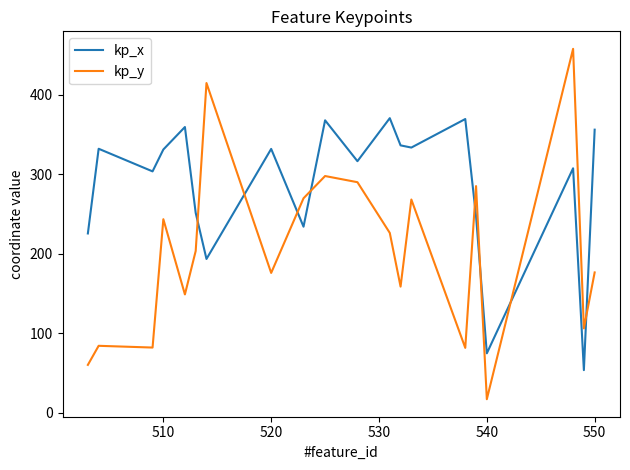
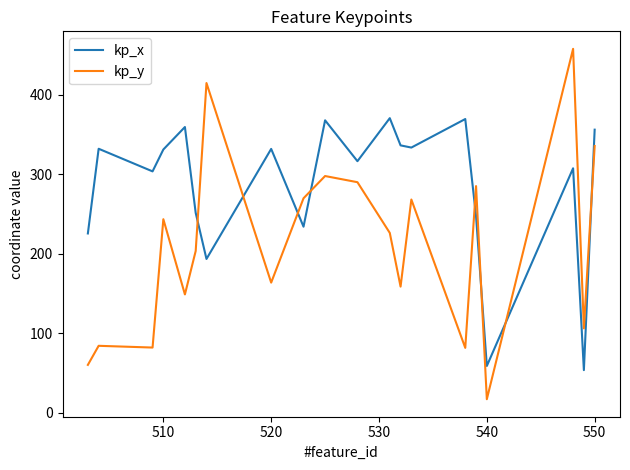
  {
    "kp_x": {
      "510": 330,
      "520": 330,
-     "540": 70,
+     "540": 60,
      "550": 360
    },
    "kp_y": {
      "510": 240,
-     "520": 180,
+     "520": 160,
      "540": 20,
-     "550": 180
+     "550": 340
    }
  }
